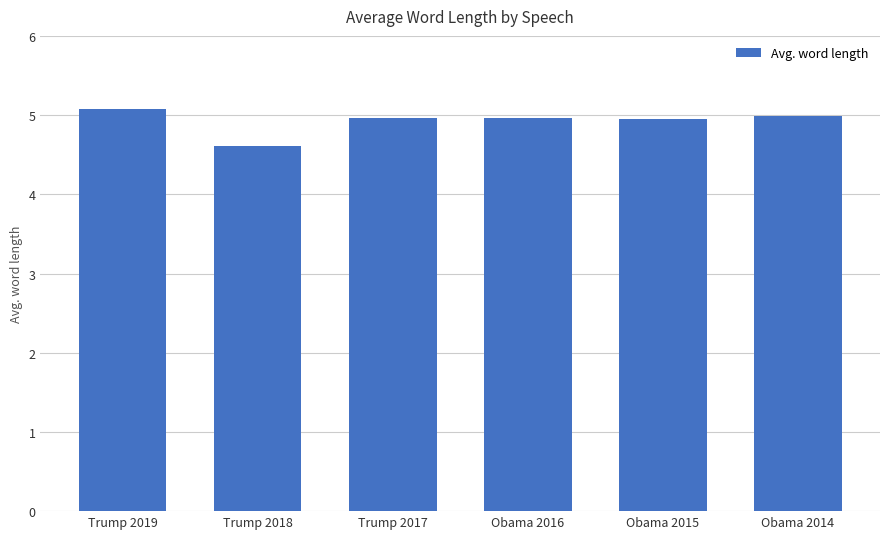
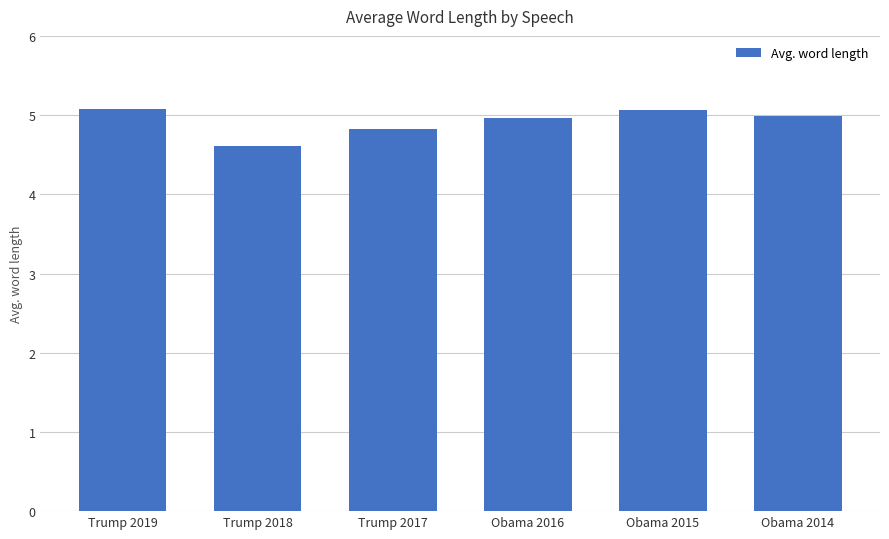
  {
    "Trump 2019": 5.1,
    "Trump 2018": 4.6,
-   "Trump 2017": 5.0,
+   "Trump 2017": 4.8,
    "Obama 2016": 5.0,
-   "Obama 2015": 5.0,
+   "Obama 2015": 5.1,
    "Obama 2014": 5.0
  }
